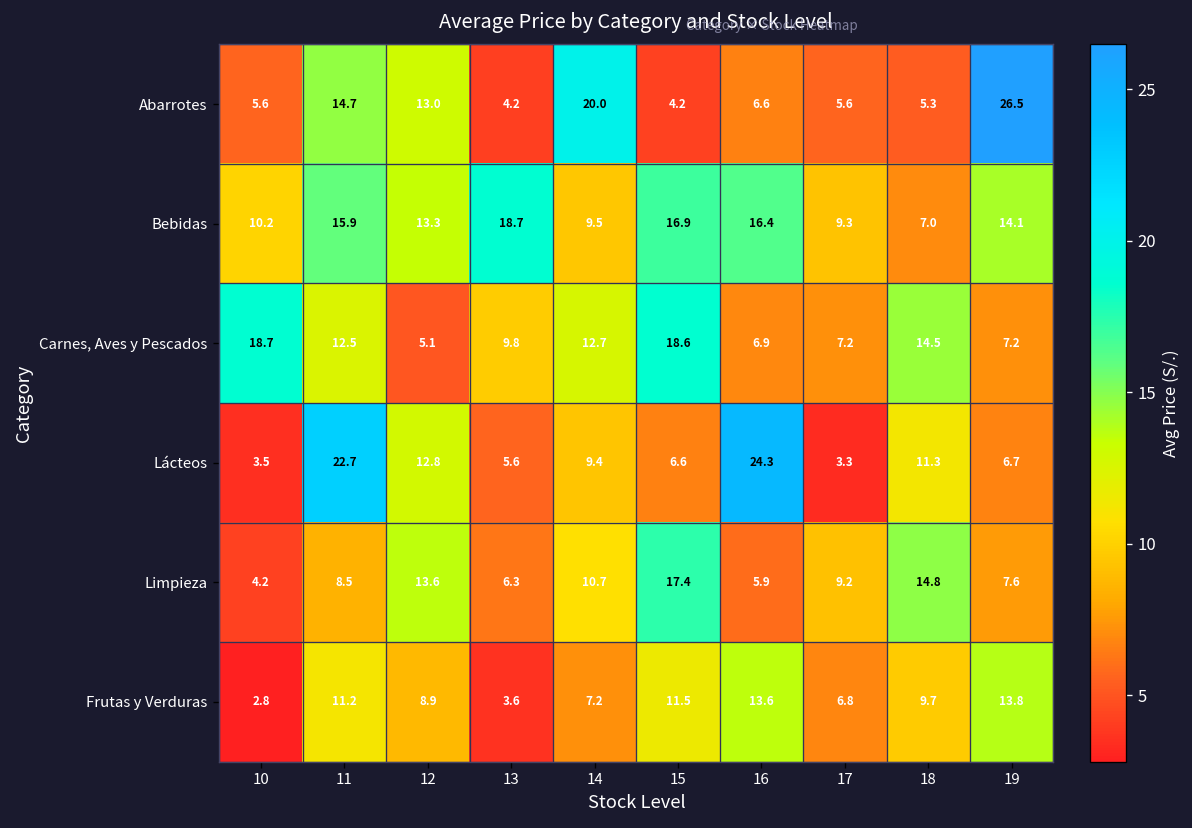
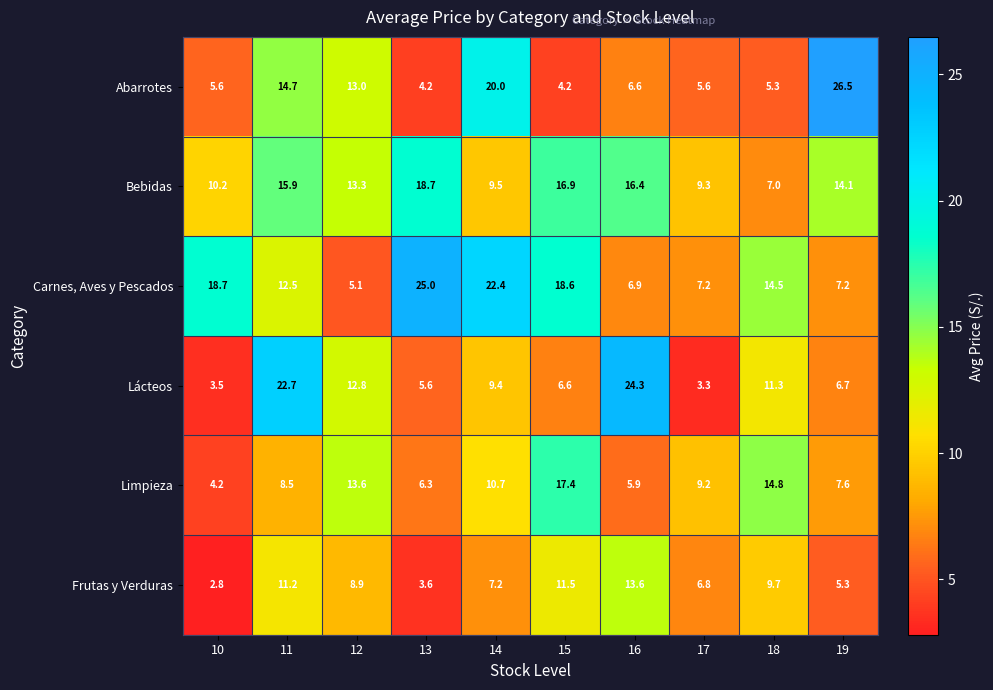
  {
    "Abarrotes": {
      "10": 5.6,
      "11": 14.7,
      "12": 13.0,
      "13": 4.2,
      "14": 20.0,
      "15": 4.2,
      "16": 6.6,
      "17": 5.6,
      "18": 5.3,
      "19": 26.5
    },
    "Bebidas": {
      "10": 10.2,
      "11": 15.9,
      "12": 13.3,
      "13": 18.7,
      "14": 9.5,
      "15": 16.9,
      "16": 16.4,
      "17": 9.3,
      "18": 7.0,
      "19": 14.1
    },
    "Carnes, Aves y Pescados": {
      "10": 18.7,
      "11": 12.5,
      "12": 5.1,
-     "13": 9.8,
-     "14": 12.7,
+     "13": 25.0,
+     "14": 22.4,
      "15": 18.6,
      "16": 6.9,
      "17": 7.2,
      "18": 14.5,
      "19": 7.2
    },
    "Lácteos": {
      "10": 3.5,
      "11": 22.7,
      "12": 12.8,
      "13": 5.6,
      "14": 9.4,
      "15": 6.6,
      "16": 24.3,
      "17": 3.3,
      "18": 11.3,
      "19": 6.7
    },
    "Limpieza": {
      "10": 4.2,
      "11": 8.5,
      "12": 13.6,
      "13": 6.3,
      "14": 10.7,
      "15": 17.4,
      "16": 5.9,
      "17": 9.2,
      "18": 14.8,
      "19": 7.6
    },
    "Frutas y Verduras": {
      "10": 2.8,
      "11": 11.2,
      "12": 8.9,
      "13": 3.6,
      "14": 7.2,
      "15": 11.5,
      "16": 13.6,
      "17": 6.8,
      "18": 9.7,
-     "19": 13.8
+     "19": 5.3
    }
  }
